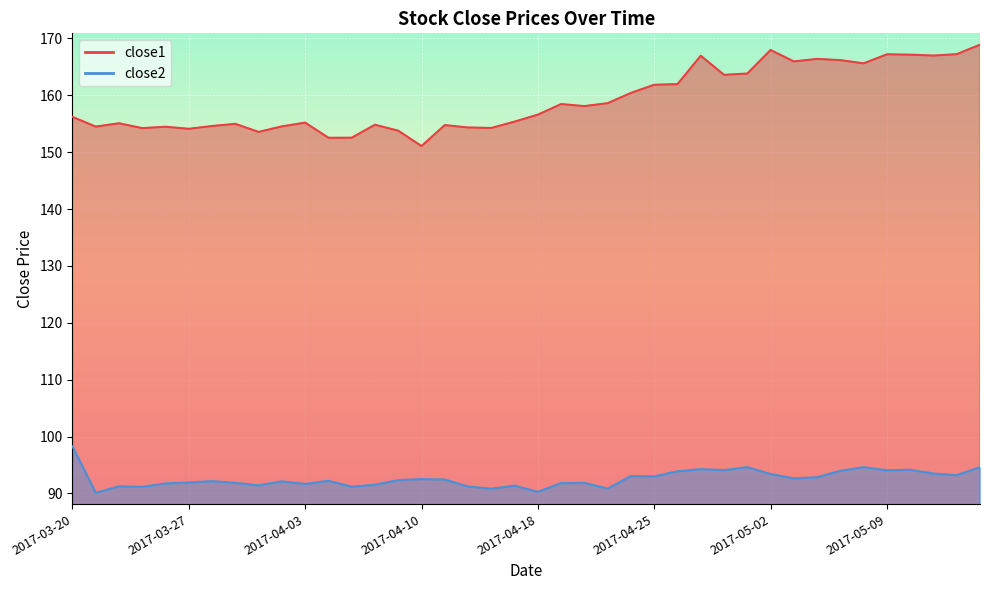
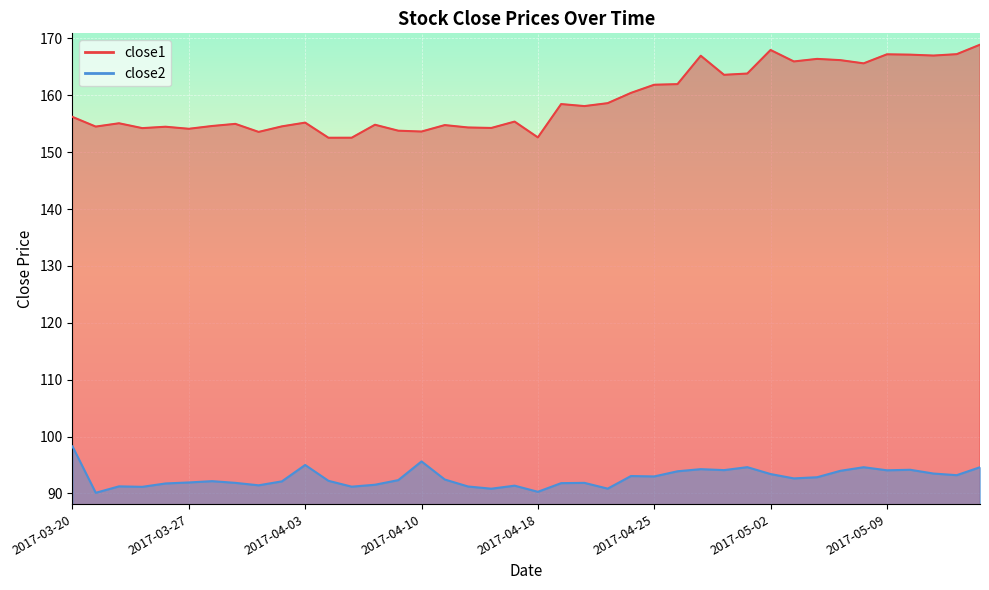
  {
    "close1": {
      "2017-03-20": 156,
      "2017-03-27": 154,
      "2017-04-03": 155,
-     "2017-04-10": 151,
-     "2017-04-18": 157,
+     "2017-04-10": 154,
+     "2017-04-18": 153,
      "2017-04-25": 162,
      "2017-05-02": 168,
      "2017-05-09": 167
    },
    "close2": {
      "2017-03-20": 98,
      "2017-03-27": 92,
-     "2017-04-03": 92,
-     "2017-04-10": 93,
+     "2017-04-03": 95,
+     "2017-04-10": 96,
      "2017-04-18": 90,
      "2017-04-25": 93,
      "2017-05-02": 93,
      "2017-05-09": 94
    }
  }
